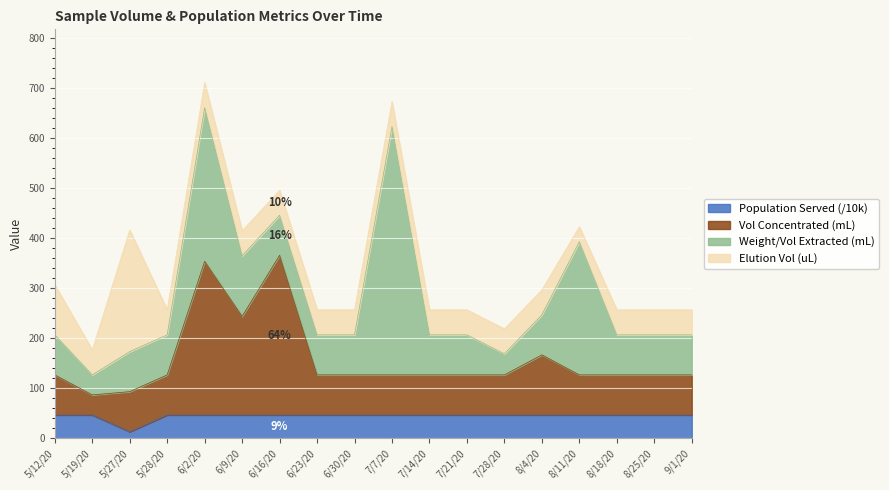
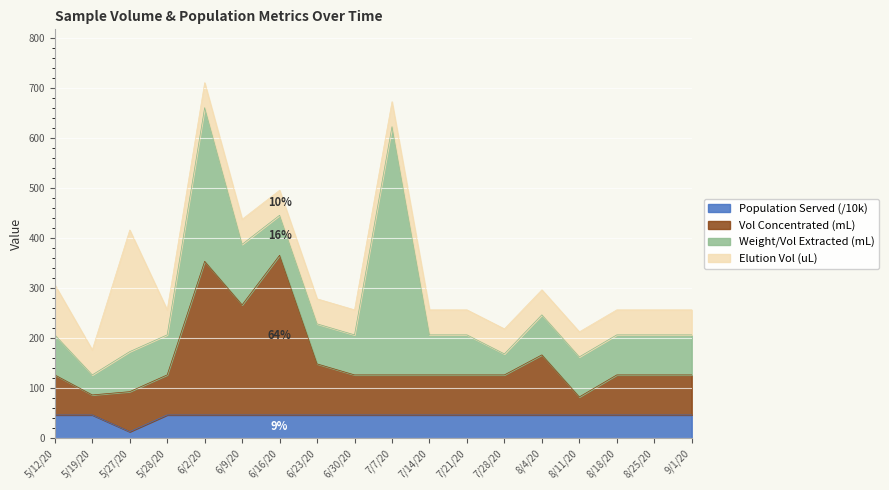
  {
    "Population Served (/10k)": {
      "5/12/20": 50,
      "5/19/20": 50,
      "5/27/20": 10,
      "5/28/20": 50,
      "6/2/20": 50,
      "6/9/20": 50,
      "6/23/20": 50,
      "6/30/20": 50,
      "7/7/20": 50,
      "7/14/20": 50,
      "7/21/20": 50,
      "7/28/20": 50,
      "8/4/20": 50,
      "8/11/20": 50,
      "8/18/20": 50,
      "8/25/20": 50,
      "9/1/20": 50
    },
    "Vol Concentrated (mL)": {
      "5/12/20": 80,
      "5/19/20": 40,
      "5/27/20": 80,
      "5/28/20": 80,
      "6/2/20": 310,
-     "6/9/20": 200,
-     "6/23/20": 80,
+     "6/9/20": 220,
+     "6/23/20": 100,
      "6/30/20": 80,
      "7/7/20": 80,
      "7/14/20": 80,
      "7/21/20": 80,
      "7/28/20": 80,
      "8/4/20": 120,
-     "8/11/20": 80,
+     "8/11/20": 40,
      "8/18/20": 80,
      "8/25/20": 80,
      "9/1/20": 80
    },
    "Weight/Vol Extracted (mL)": {
      "5/12/20": 80,
      "5/19/20": 40,
      "5/27/20": 80,
      "5/28/20": 80,
      "6/2/20": 310,
      "6/9/20": 120,
      "6/23/20": 80,
      "6/30/20": 80,
      "7/7/20": 500,
      "7/14/20": 80,
      "7/21/20": 80,
      "7/28/20": 40,
      "8/4/20": 80,
-     "8/11/20": 270,
+     "8/11/20": 80,
      "8/18/20": 80,
      "8/25/20": 80,
      "9/1/20": 80
    },
    "Elution Vol (uL)": {
      "5/12/20": 100,
      "5/19/20": 50,
      "5/27/20": 240,
      "5/28/20": 50,
      "6/2/20": 50,
      "6/9/20": 50,
      "6/23/20": 50,
      "6/30/20": 50,
      "7/7/20": 50,
      "7/14/20": 50,
      "7/21/20": 50,
      "7/28/20": 50,
      "8/4/20": 50,
-     "8/11/20": 30,
+     "8/11/20": 50,
      "8/18/20": 50,
      "8/25/20": 50,
      "9/1/20": 50
    }
  }
